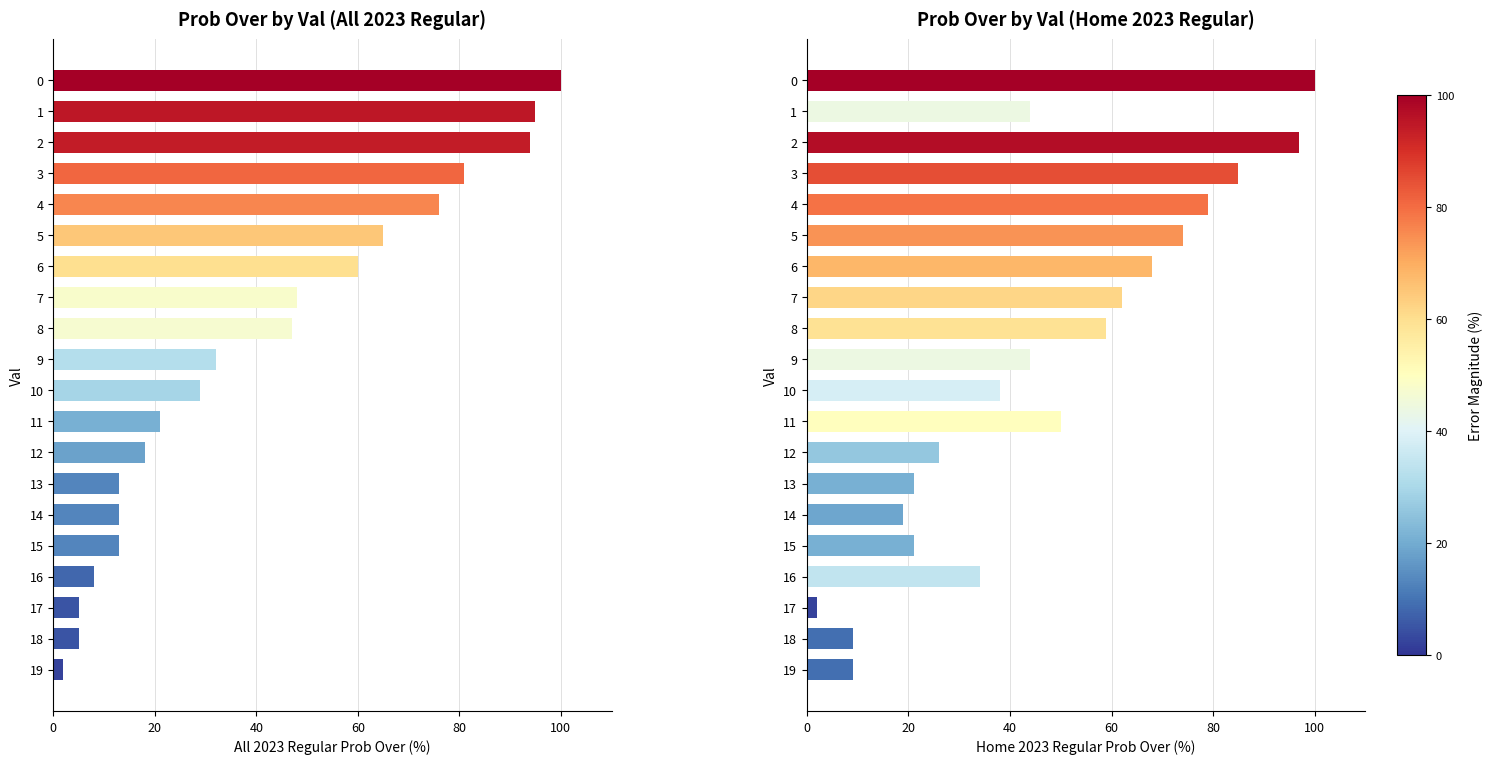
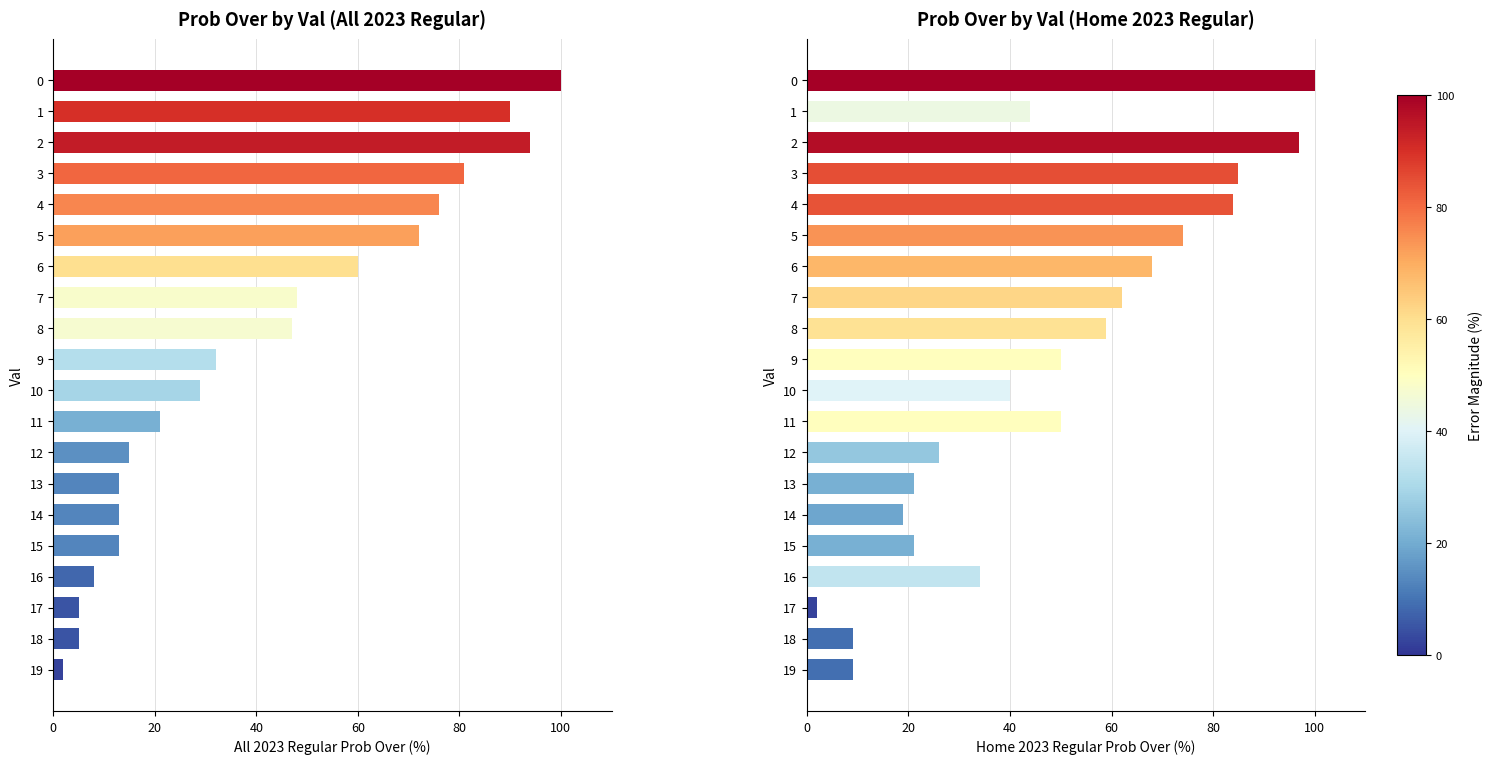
  {
    "Prob Over by Val (All 2023 Regular)": {
      "0": 100,
-     "1": 95,
+     "1": 90,
      "2": 94,
      "3": 81,
      "4": 76,
-     "5": 65,
+     "5": 72,
      "6": 60,
      "7": 48,
      "8": 47,
      "9": 32,
      "10": 29,
      "11": 21,
-     "12": 18,
+     "12": 15,
      "13": 13,
      "14": 13,
      "15": 13,
      "16": 8,
      "17": 5,
      "18": 5,
      "19": 2
    },
    "Prob Over by Val (Home 2023 Regular)": {
      "0": 100,
      "1": 44,
      "2": 97,
      "3": 85,
-     "4": 79,
+     "4": 84,
      "5": 74,
      "6": 68,
      "7": 62,
      "8": 59,
-     "9": 44,
-     "10": 38,
+     "9": 50,
+     "10": 40,
      "11": 50,
      "12": 26,
      "13": 21,
      "14": 19,
      "15": 21,
      "16": 34,
      "17": 2,
      "18": 9,
      "19": 9
    }
  }
